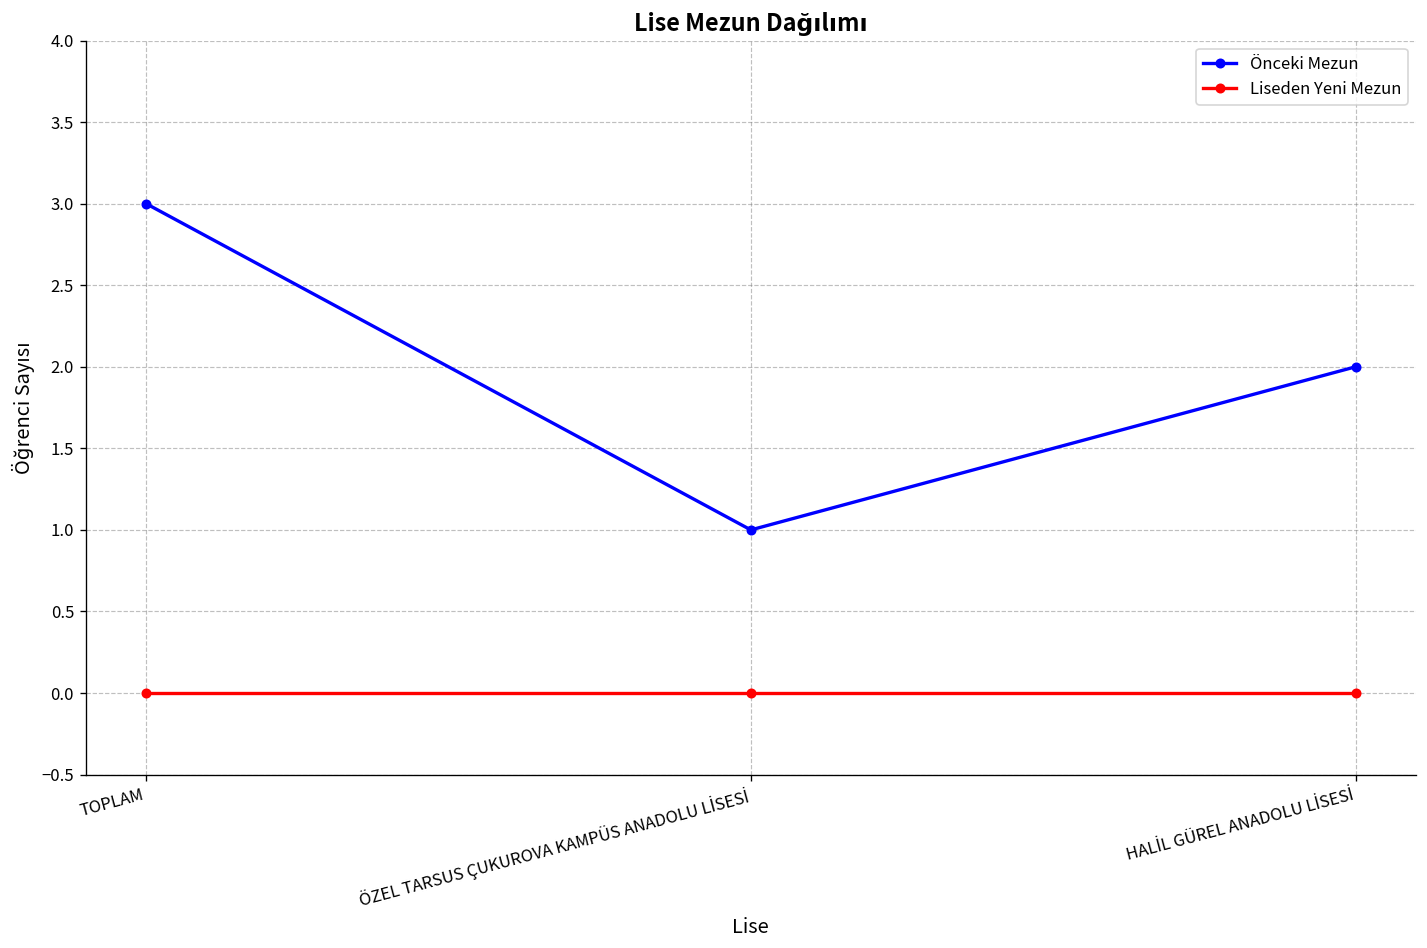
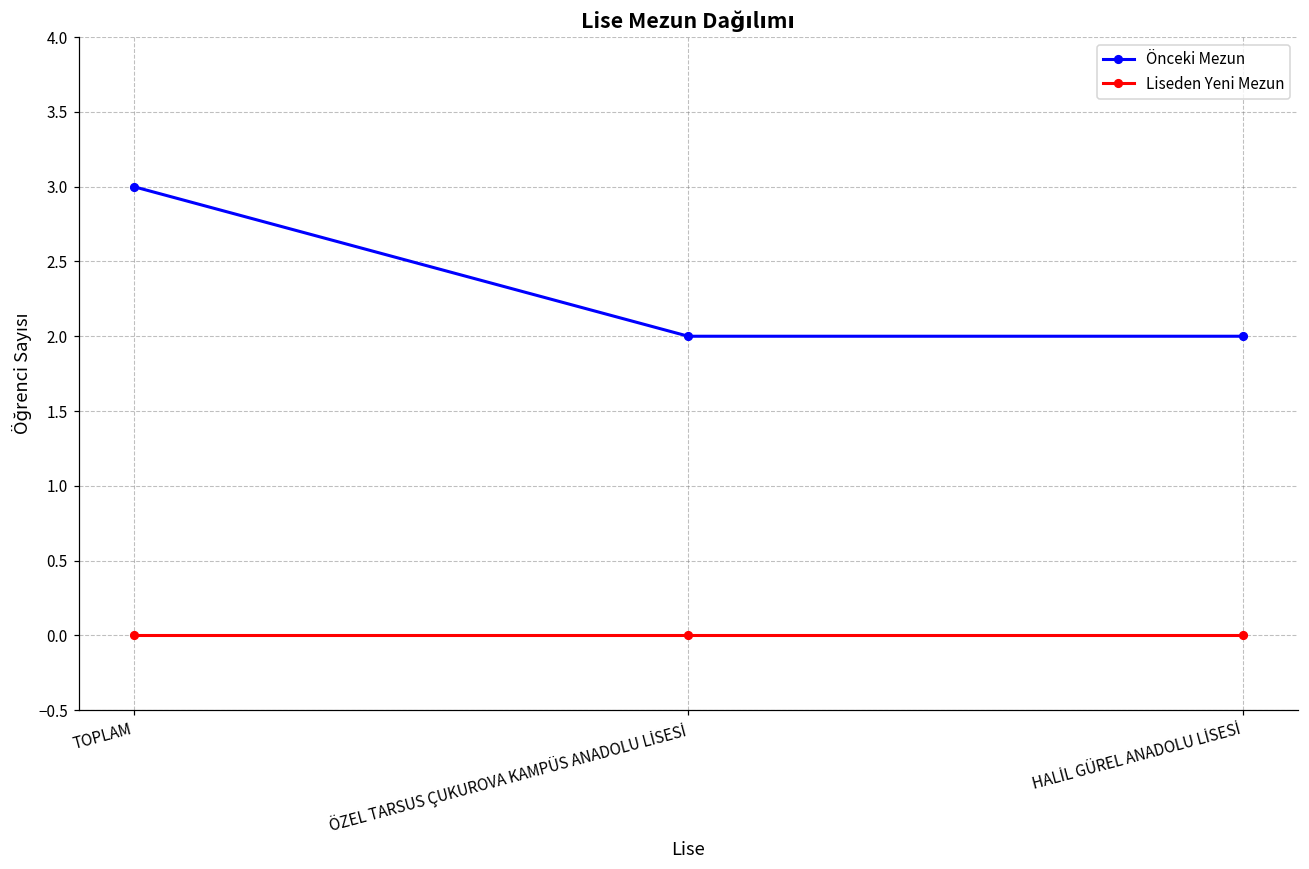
  {
    "Önceki Mezun": {
      "TOPLAM": 3,
-     "ÖZEL TARSUS ÇUKUROVA KAMPÜS ANADOLU LİSESİ": 1,
+     "ÖZEL TARSUS ÇUKUROVA KAMPÜS ANADOLU LİSESİ": 2,
      "HALİL GÜREL ANADOLU LİSESİ": 2
    },
    "Liseden Yeni Mezun": {
      "TOPLAM": 0,
      "ÖZEL TARSUS ÇUKUROVA KAMPÜS ANADOLU LİSESİ": 0,
      "HALİL GÜREL ANADOLU LİSESİ": 0
    }
  }
